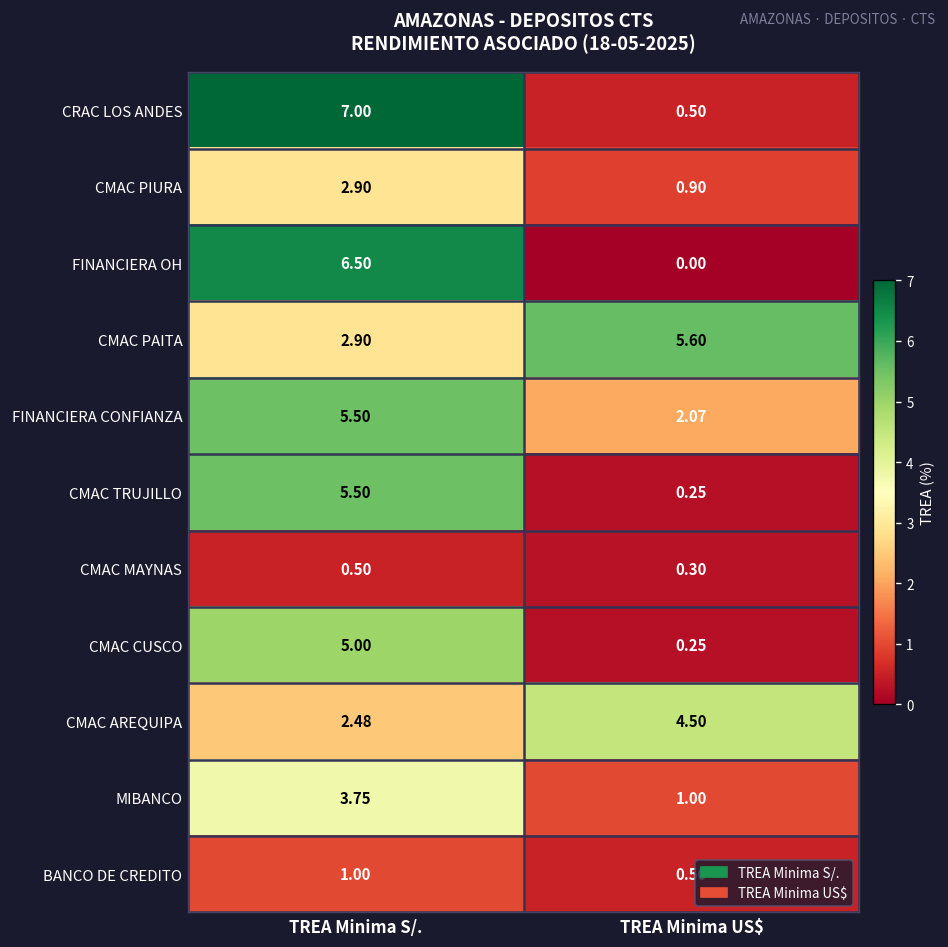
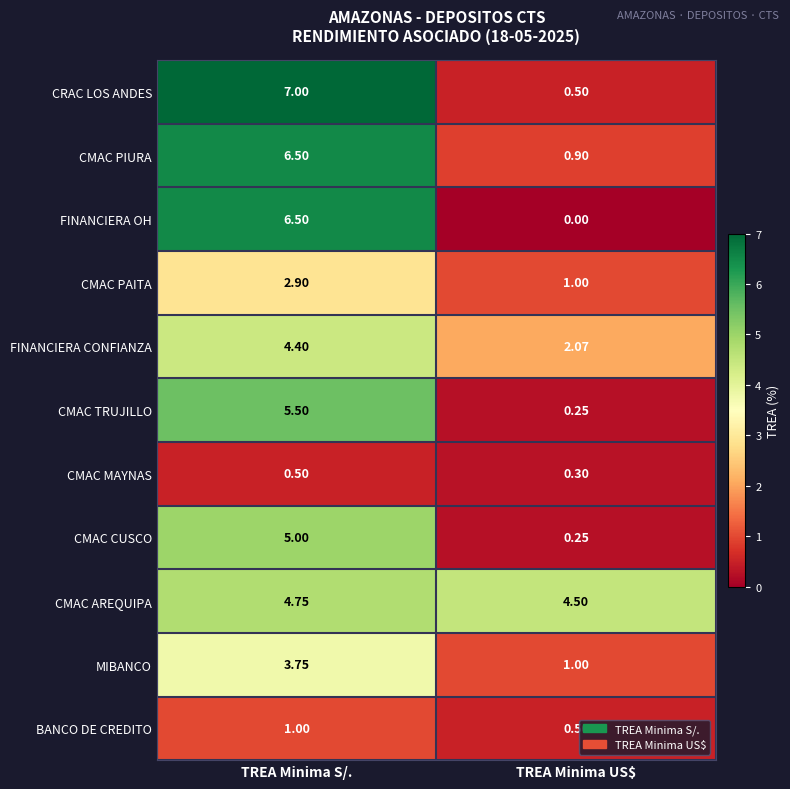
  {
    "CRAC LOS ANDES": {
      "TREA Minima S/.": 7.00,
      "TREA Minima US$": 0.50
    },
    "CMAC PIURA": {
-     "TREA Minima S/.": 2.90,
+     "TREA Minima S/.": 6.50,
      "TREA Minima US$": 0.90
    },
    "FINANCIERA OH": {
      "TREA Minima S/.": 6.50,
      "TREA Minima US$": 0.00
    },
    "CMAC PAITA": {
      "TREA Minima S/.": 2.90,
-     "TREA Minima US$": 5.60
+     "TREA Minima US$": 1.00
    },
    "FINANCIERA CONFIANZA": {
-     "TREA Minima S/.": 5.50,
+     "TREA Minima S/.": 4.40,
      "TREA Minima US$": 2.07
    },
    "CMAC TRUJILLO": {
      "TREA Minima S/.": 5.50,
      "TREA Minima US$": 0.25
    },
    "CMAC MAYNAS": {
      "TREA Minima S/.": 0.50,
      "TREA Minima US$": 0.30
    },
    "CMAC CUSCO": {
      "TREA Minima S/.": 5.00,
      "TREA Minima US$": 0.25
    },
    "CMAC AREQUIPA": {
-     "TREA Minima S/.": 2.48,
+     "TREA Minima S/.": 4.75,
      "TREA Minima US$": 4.50
    },
    "MIBANCO": {
      "TREA Minima S/.": 3.75,
      "TREA Minima US$": 1.00
    },
    "BANCO DE CREDITO": {
      "TREA Minima S/.": 1.00
    }
  }
